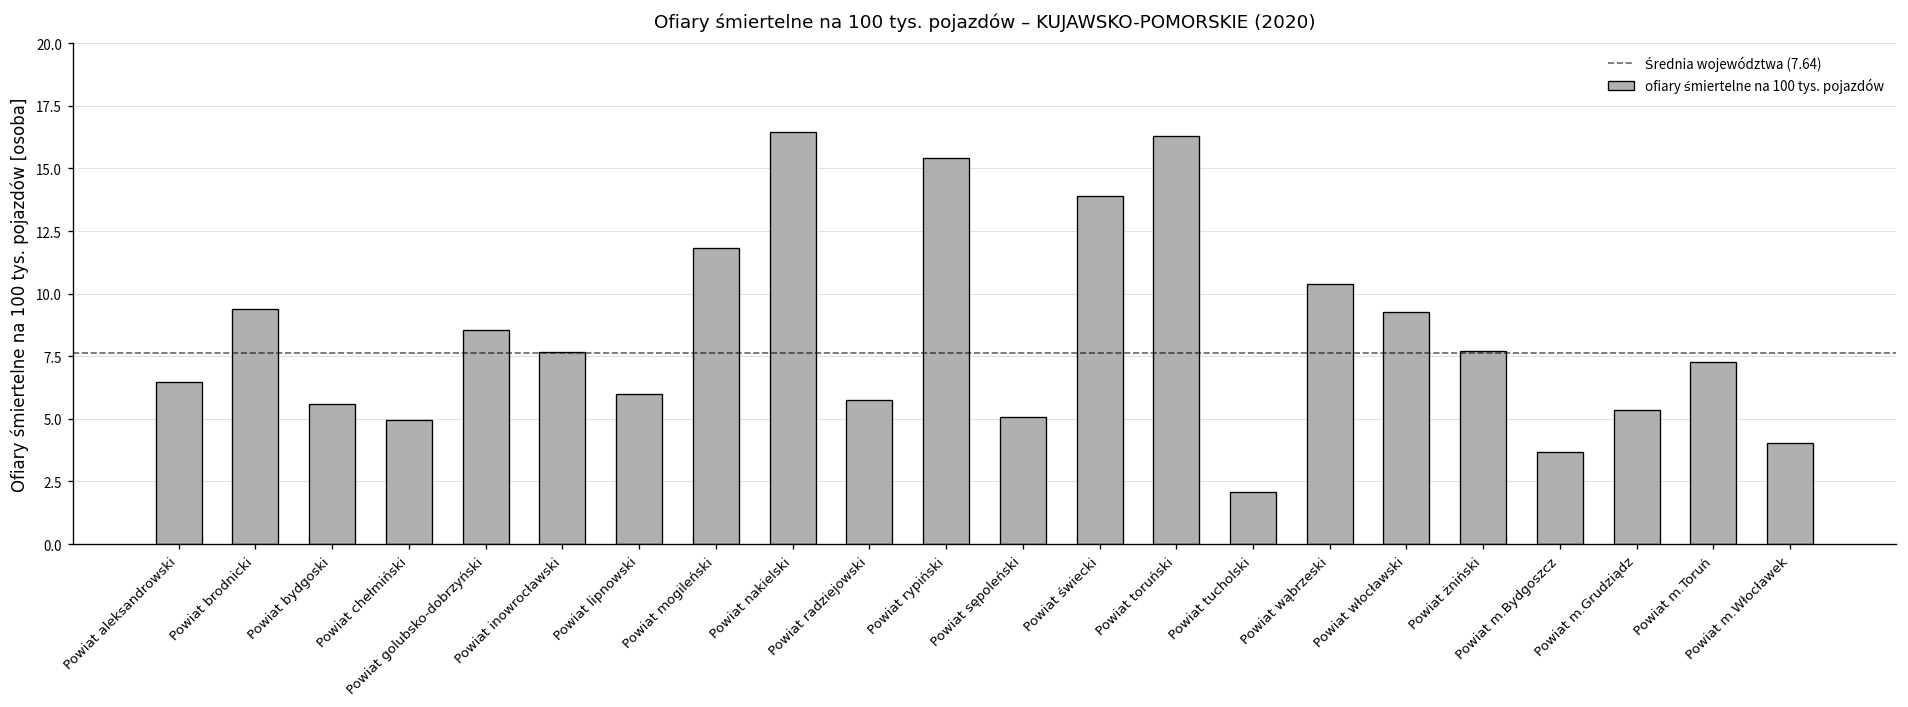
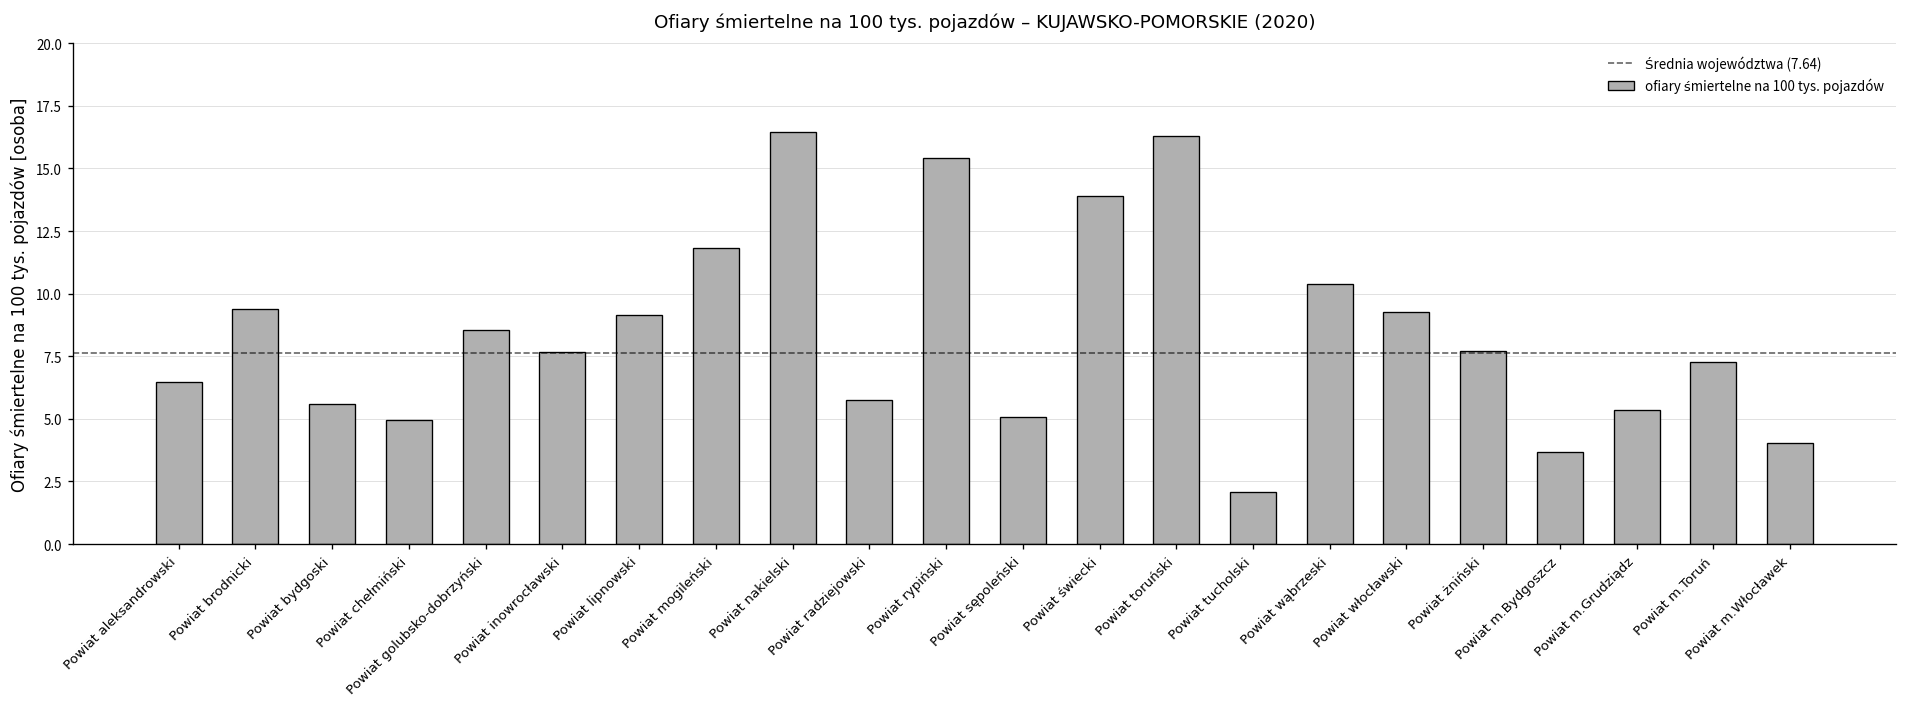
  {
    "Powiat aleksandrowski": 6.5,
    "Powiat brodnicki": 9.4,
    "Powiat bydgoski": 5.6,
    "Powiat chełmiński": 5.0,
    "Powiat golubsko-dobrzyński": 8.5,
    "Powiat inowrocławski": 7.7,
-   "Powiat lipnowski": 6.0,
+   "Powiat lipnowski": 9.2,
    "Powiat mogileński": 11.8,
    "Powiat nakielski": 16.4,
    "Powiat radziejowski": 5.7,
    "Powiat rypiński": 15.4,
    "Powiat sępoleński": 5.1,
    "Powiat świecki": 13.9,
    "Powiat toruński": 16.3,
    "Powiat tucholski": 2.1,
    "Powiat wąbrzeski": 10.4,
    "Powiat włocławski": 9.3,
    "Powiat żniński": 7.7,
    "Powiat m.Bydgoszcz": 3.7,
    "Powiat m.Grudziądz": 5.4,
    "Powiat m.Toruń": 7.3,
    "Powiat m.Włocławek": 4.0
  }
